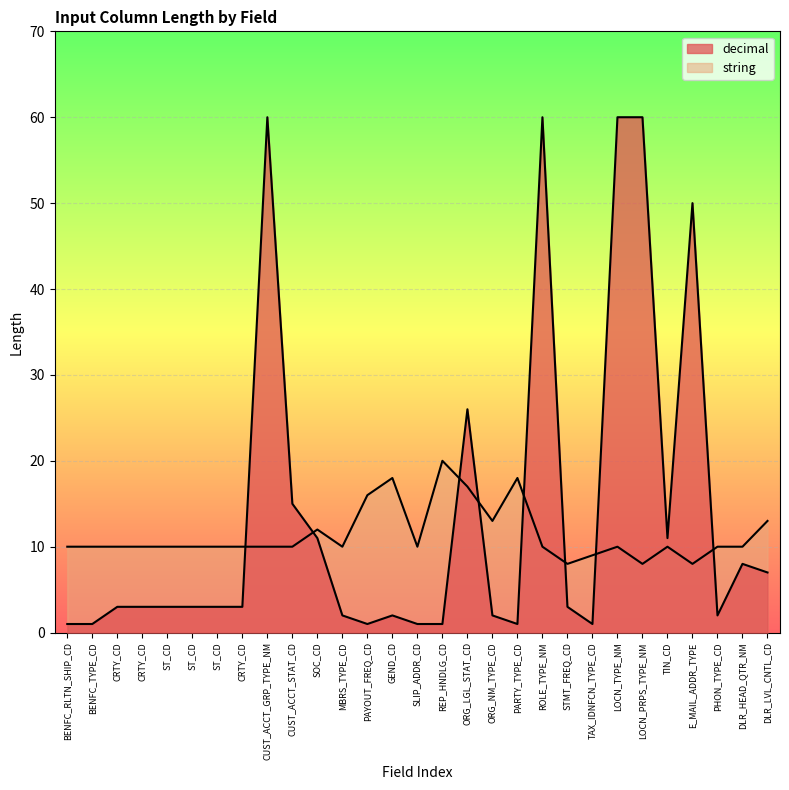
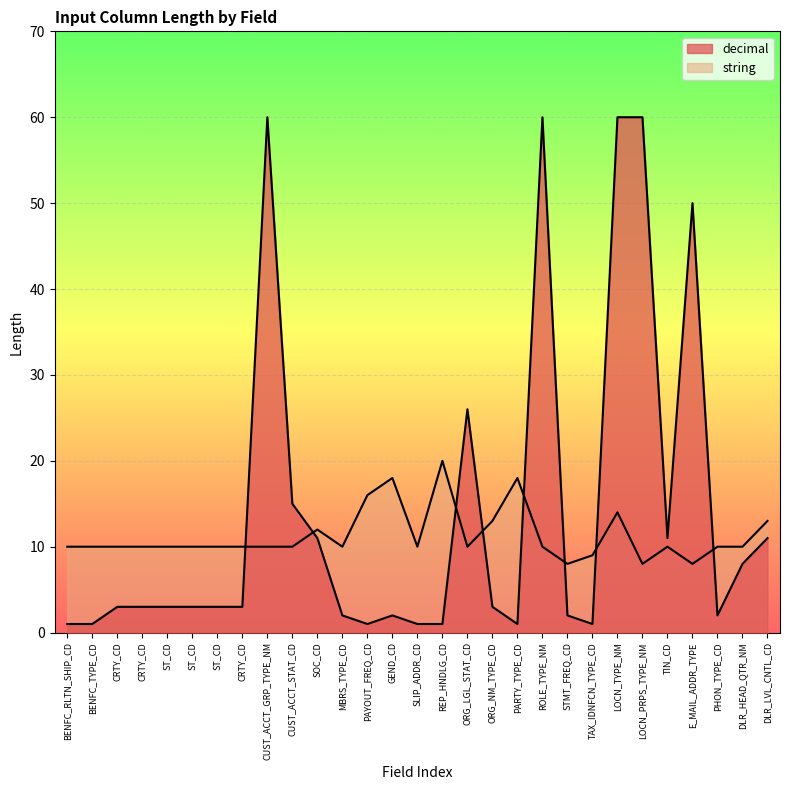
  {
    "decimal": {
      "BENFC_RLTN_SHIP_CD": 1,
      "BENFC_TYPE_CD": 1,
      "CUST_ACCT_GRP_TYPE_NM": 60,
      "CUST_ACCT_STAT_CD": 15,
      "SOC_CD": 11,
      "MBRS_TYPE_CD": 2,
      "PAYOUT_FREQ_CD": 1,
      "GEND_CD": 2,
      "SLIP_ADDR_CD": 1,
      "REP_HNDLG_CD": 1,
      "ORG_LGL_STAT_CD": 26,
-     "ORG_NM_TYPE_CD": 2,
+     "ORG_NM_TYPE_CD": 3,
      "PARTY_TYPE_CD": 1,
      "ROLE_TYPE_NM": 60,
-     "STMT_FREQ_CD": 3,
+     "STMT_FREQ_CD": 2,
      "TAX_IDNFCN_TYPE_CD": 1,
      "LOCN_TYPE_NM": 60,
      "LOCN_PRPS_TYPE_NM": 60,
      "TIN_CD": 11,
      "E_MAIL_ADDR_TYPE": 50,
      "PHON_TYPE_CD": 2,
      "DLR_HEAD_QTR_NM": 8,
-     "DLR_LVL_CNTL_CD": 7
+     "DLR_LVL_CNTL_CD": 11
    },
    "string": {
      "BENFC_RLTN_SHIP_CD": 10,
      "BENFC_TYPE_CD": 10,
      "CUST_ACCT_GRP_TYPE_NM": 10,
      "CUST_ACCT_STAT_CD": 10,
      "SOC_CD": 12,
      "MBRS_TYPE_CD": 10,
      "PAYOUT_FREQ_CD": 16,
      "GEND_CD": 18,
      "SLIP_ADDR_CD": 10,
      "REP_HNDLG_CD": 20,
-     "ORG_LGL_STAT_CD": 17,
+     "ORG_LGL_STAT_CD": 10,
      "ORG_NM_TYPE_CD": 13,
      "PARTY_TYPE_CD": 18,
      "ROLE_TYPE_NM": 10,
      "STMT_FREQ_CD": 8,
      "TAX_IDNFCN_TYPE_CD": 9,
-     "LOCN_TYPE_NM": 10,
+     "LOCN_TYPE_NM": 14,
      "LOCN_PRPS_TYPE_NM": 8,
      "TIN_CD": 10,
      "E_MAIL_ADDR_TYPE": 8,
      "PHON_TYPE_CD": 10,
      "DLR_HEAD_QTR_NM": 10,
      "DLR_LVL_CNTL_CD": 13
    }
  }
